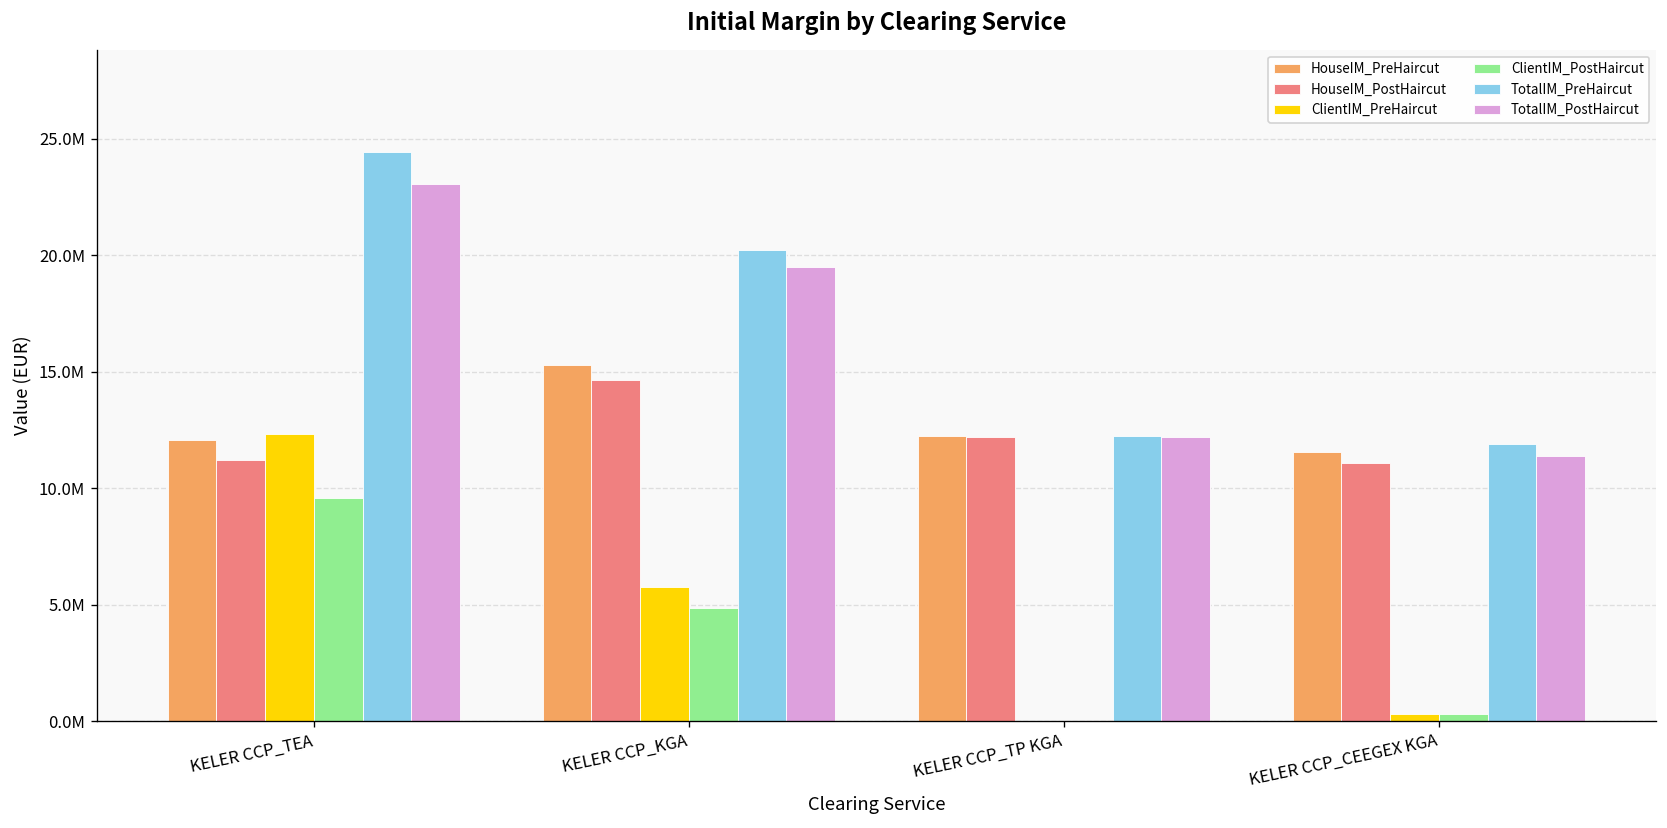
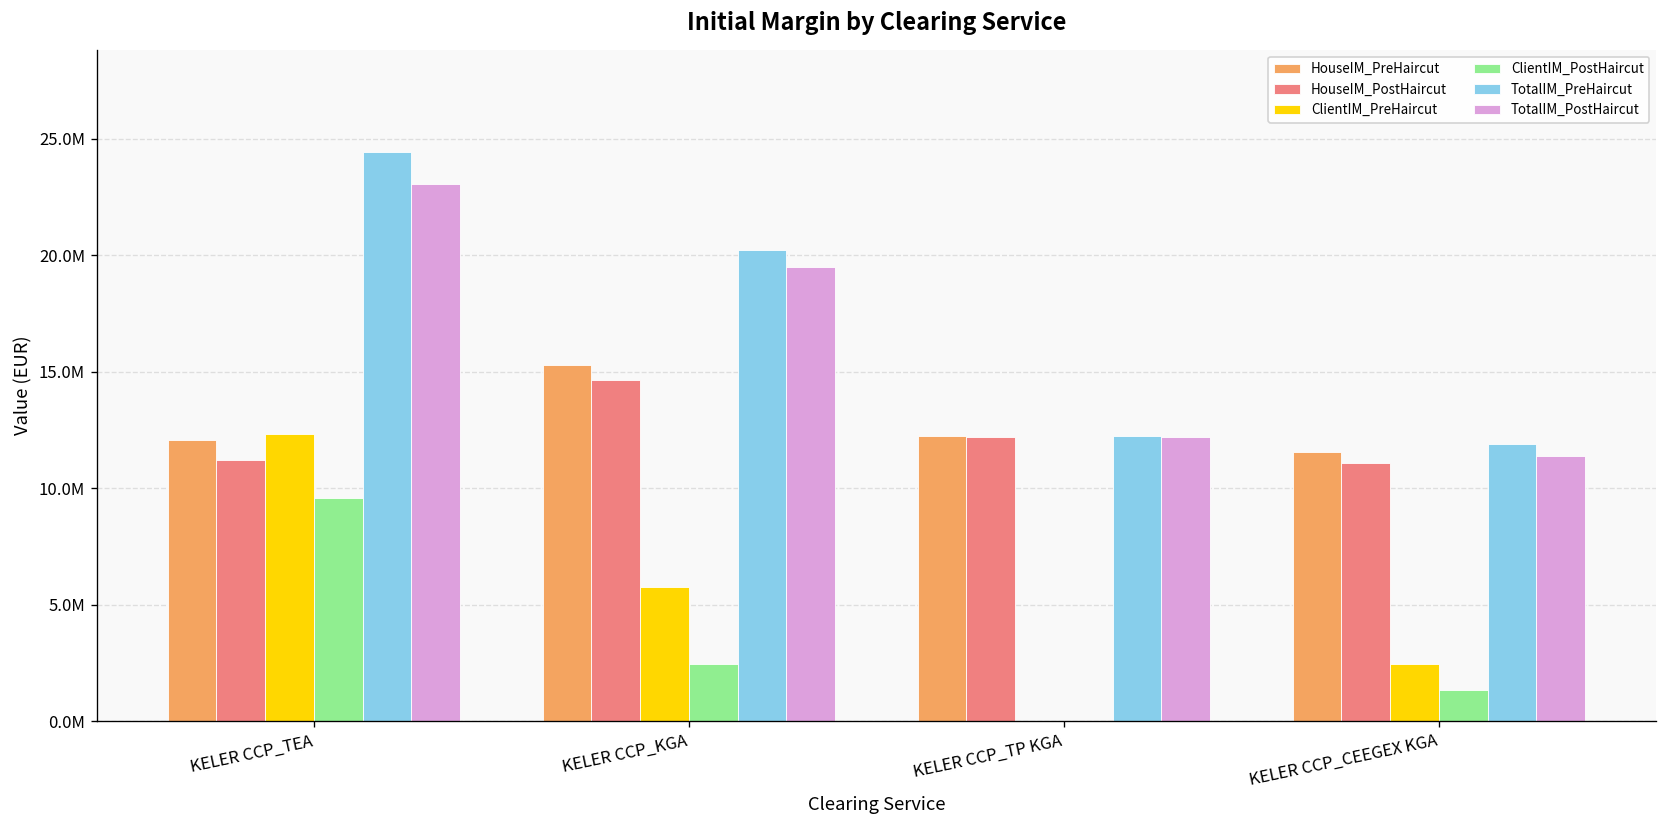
  {
    "ClientIM_PreHaircut": {
      "KELER CCP_TEA": 12300000,
      "KELER CCP_KGA": 5800000,
      "KELER CCP_TP KGA": 0,
-     "KELER CCP_CEEGEX KGA": 300000
+     "KELER CCP_CEEGEX KGA": 2500000
    },
    "ClientIM_PostHaircut": {
      "KELER CCP_TEA": 9600000,
-     "KELER CCP_KGA": 4800000,
+     "KELER CCP_KGA": 2500000,
      "KELER CCP_TP KGA": 0,
-     "KELER CCP_CEEGEX KGA": 300000
+     "KELER CCP_CEEGEX KGA": 1300000
    },
    "TotalIM_PreHaircut": {
      "KELER CCP_TEA": 24400000,
      "KELER CCP_KGA": 20200000,
      "KELER CCP_TP KGA": 12200000,
      "KELER CCP_CEEGEX KGA": 11900000
    },
    "TotalIM_PostHaircut": {
      "KELER CCP_TEA": 23100000,
      "KELER CCP_KGA": 19500000,
      "KELER CCP_TP KGA": 12200000,
      "KELER CCP_CEEGEX KGA": 11400000
    }
  }
